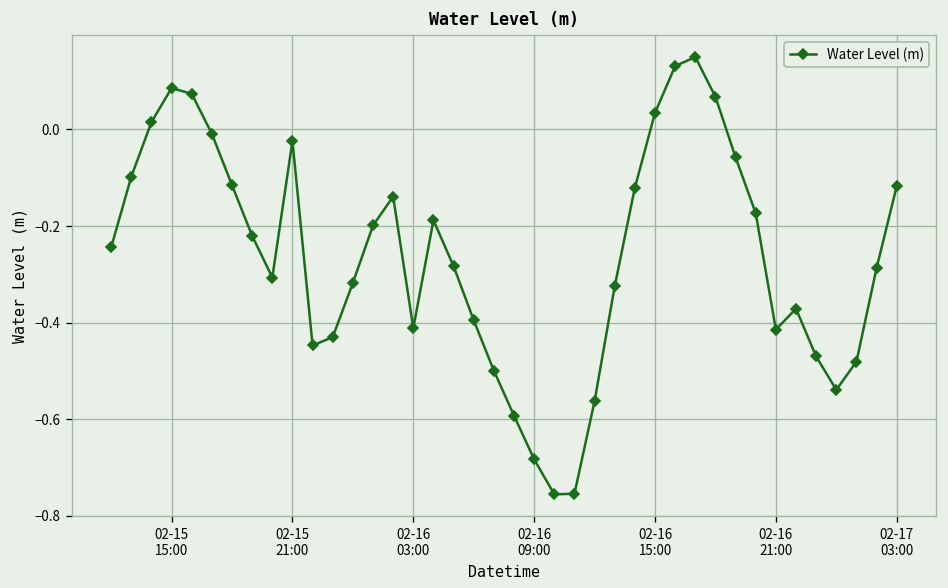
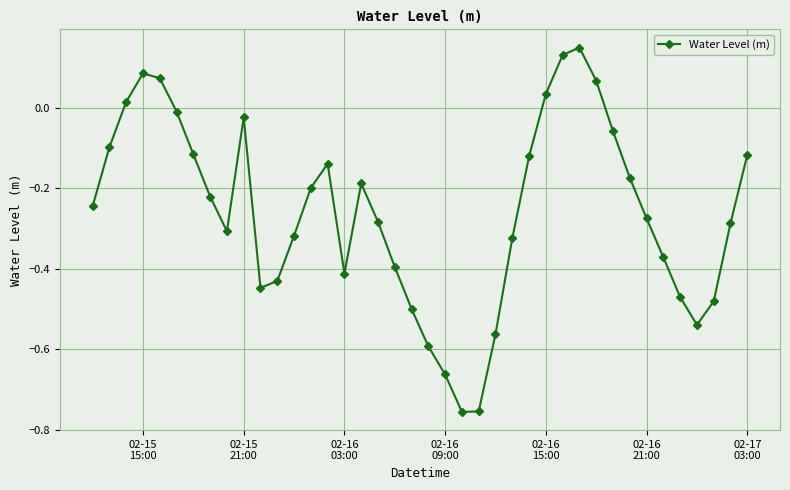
  {
    "02-15 15:00": 0.09,
    "02-15 21:00": -0.02,
    "02-16 03:00": -0.41,
-   "02-16 09:00": -0.68,
+   "02-16 09:00": -0.66,
    "02-16 15:00": 0.03,
-   "02-16 21:00": -0.41,
+   "02-16 21:00": -0.27,
    "02-17 03:00": -0.12
  }
